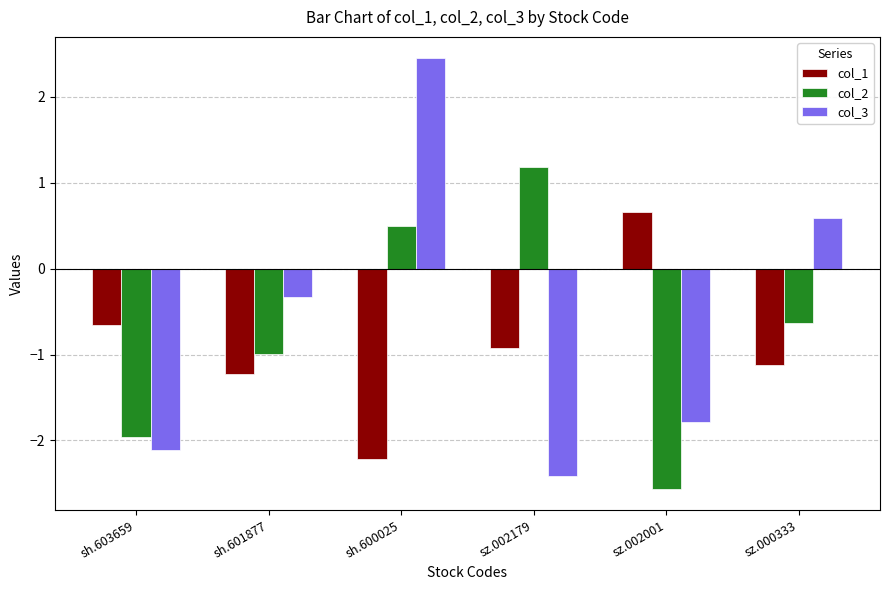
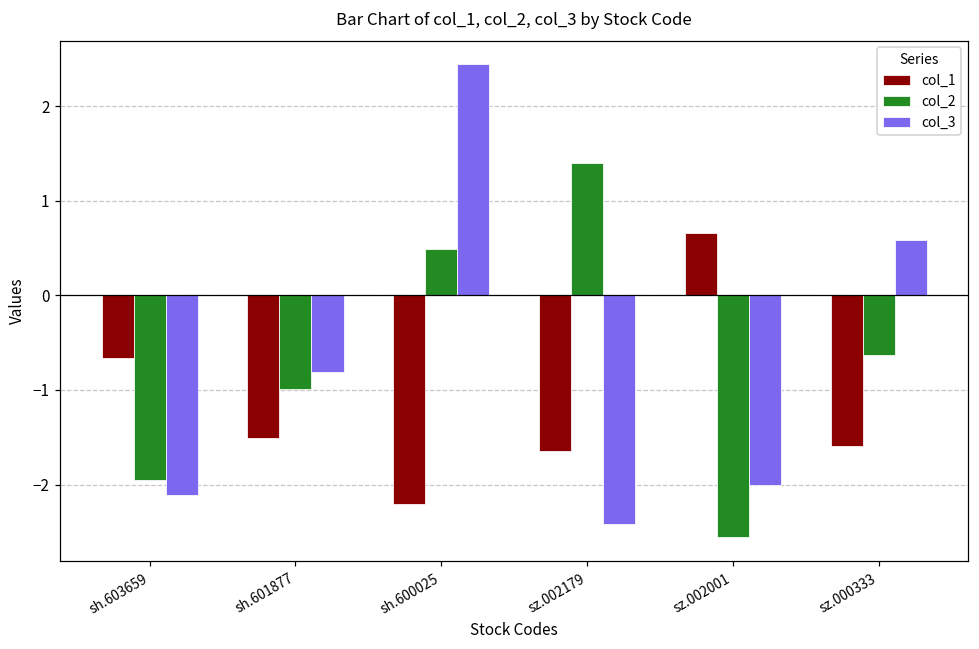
  {
    "col_1": {
      "sh.603659": -0.7,
-     "sh.601877": -1.2,
+     "sh.601877": -1.5,
      "sh.600025": -2.2,
-     "sz.002179": -0.9,
+     "sz.002179": -1.6,
      "sz.002001": 0.7,
-     "sz.000333": -1.1
+     "sz.000333": -1.6
    },
    "col_2": {
      "sh.603659": -2.0,
      "sh.601877": -1.0,
      "sh.600025": 0.5,
-     "sz.002179": 1.2,
+     "sz.002179": 1.4,
      "sz.002001": -2.6,
      "sz.000333": -0.6
    },
    "col_3": {
      "sh.603659": -2.1,
-     "sh.601877": -0.3,
+     "sh.601877": -0.8,
      "sh.600025": 2.4,
      "sz.002179": -2.4,
-     "sz.002001": -1.8,
+     "sz.002001": -2.0,
      "sz.000333": 0.6
    }
  }
